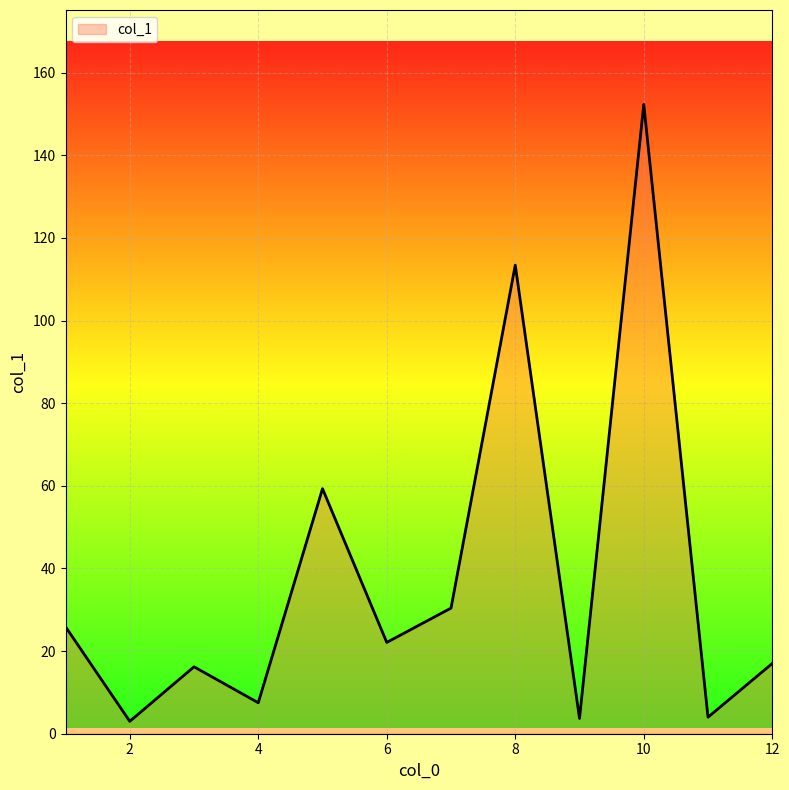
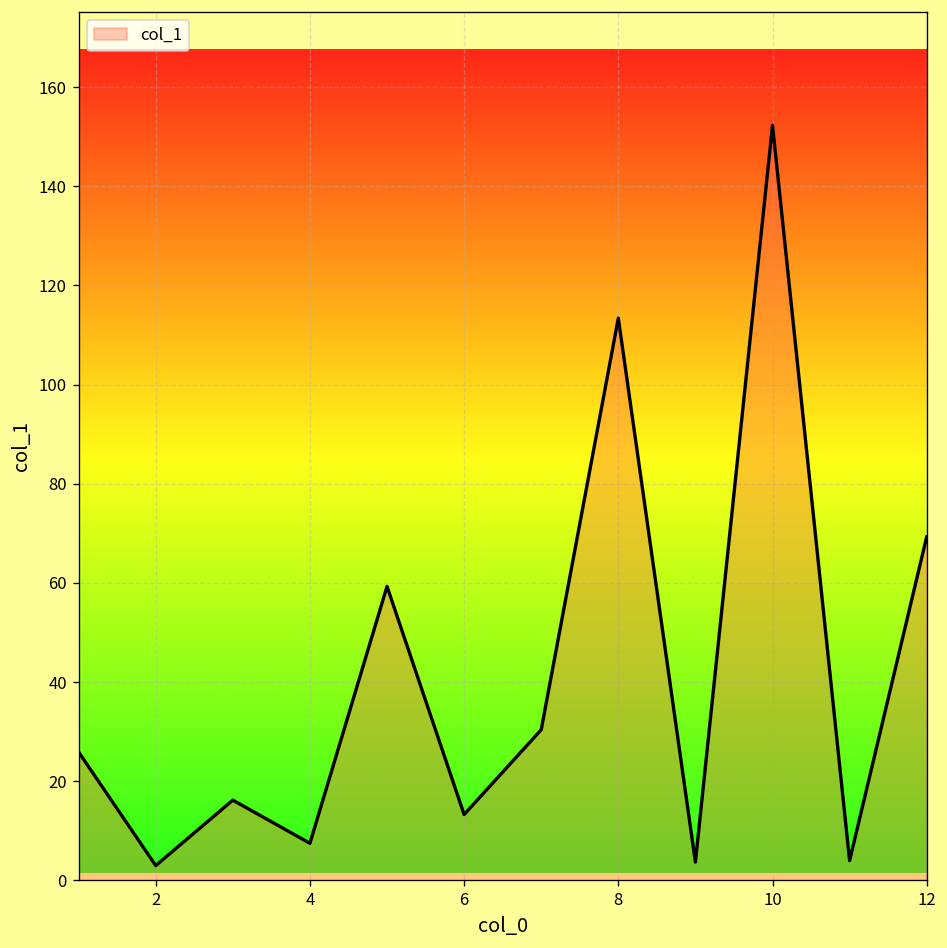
  {
    "2": 3,
    "4": 8,
-   "6": 22,
+   "6": 13,
    "8": 113,
    "10": 152,
-   "12": 17
+   "12": 69
  }
